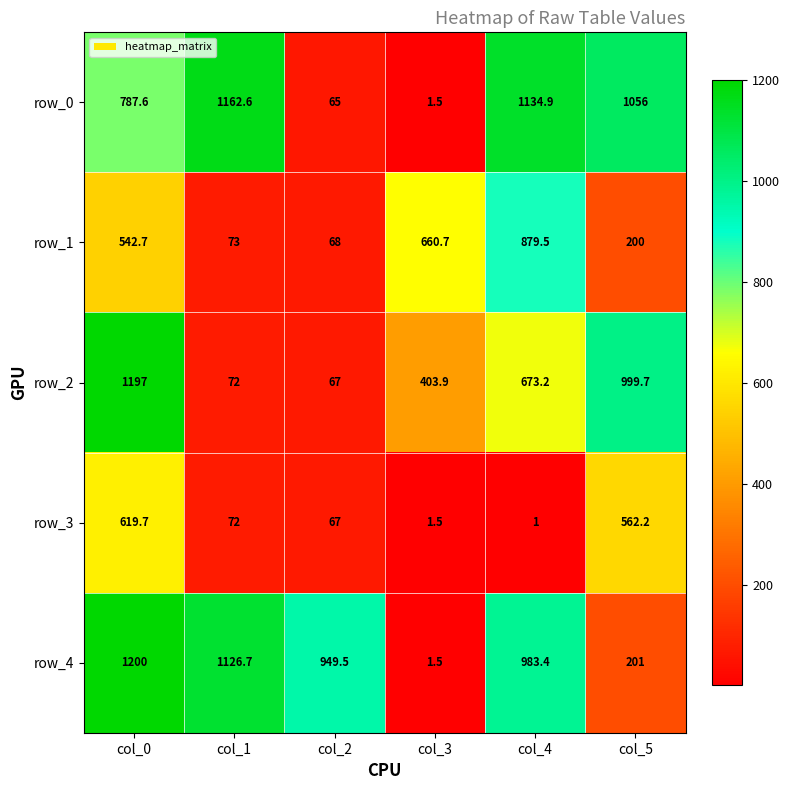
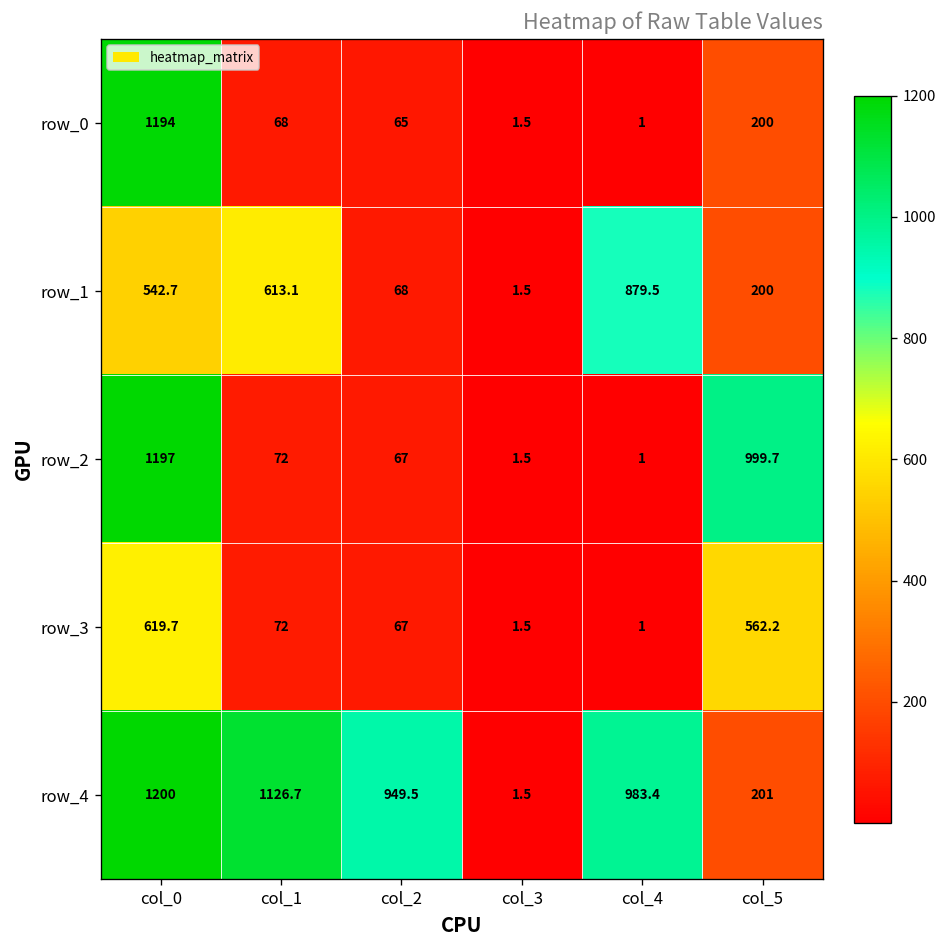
  {
    "row_0": {
-     "col_0": 787.6,
-     "col_1": 1162.6,
+     "col_0": 1194,
+     "col_1": 68,
      "col_2": 65,
      "col_3": 1.5,
-     "col_4": 1134.9,
-     "col_5": 1056
+     "col_4": 1,
+     "col_5": 200
    },
    "row_1": {
      "col_0": 542.7,
-     "col_1": 73,
+     "col_1": 613.1,
      "col_2": 68,
-     "col_3": 660.7,
+     "col_3": 1.5,
      "col_4": 879.5,
      "col_5": 200
    },
    "row_2": {
      "col_0": 1197,
      "col_1": 72,
      "col_2": 67,
-     "col_3": 403.9,
-     "col_4": 673.2,
+     "col_3": 1.5,
+     "col_4": 1,
      "col_5": 999.7
    },
    "row_3": {
      "col_0": 619.7,
      "col_1": 72,
      "col_2": 67,
      "col_3": 1.5,
      "col_4": 1,
      "col_5": 562.2
    },
    "row_4": {
      "col_0": 1200,
      "col_1": 1126.7,
      "col_2": 949.5,
      "col_3": 1.5,
      "col_4": 983.4,
      "col_5": 201
    }
  }
